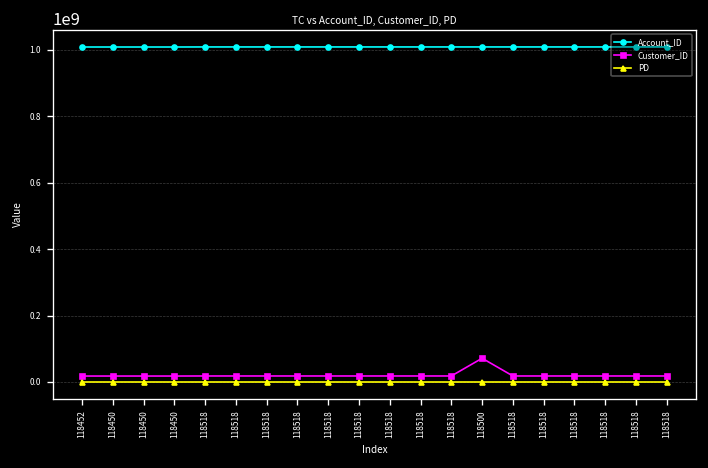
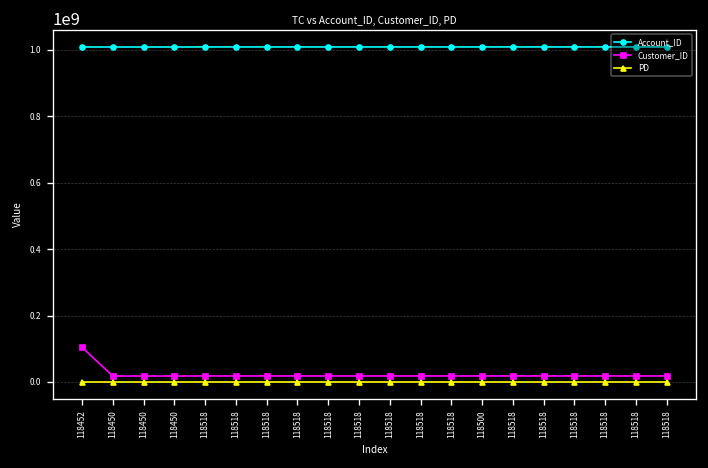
  {
    "Account_ID": {
      "118452": 1010000000,
      "118500": 1010000000
    },
    "Customer_ID": {
-     "118452": 20000000,
-     "118500": 70000000
+     "118452": 100000000,
+     "118500": 20000000
    },
    "PD": {
      "118452": 0,
      "118500": 0
    }
  }
